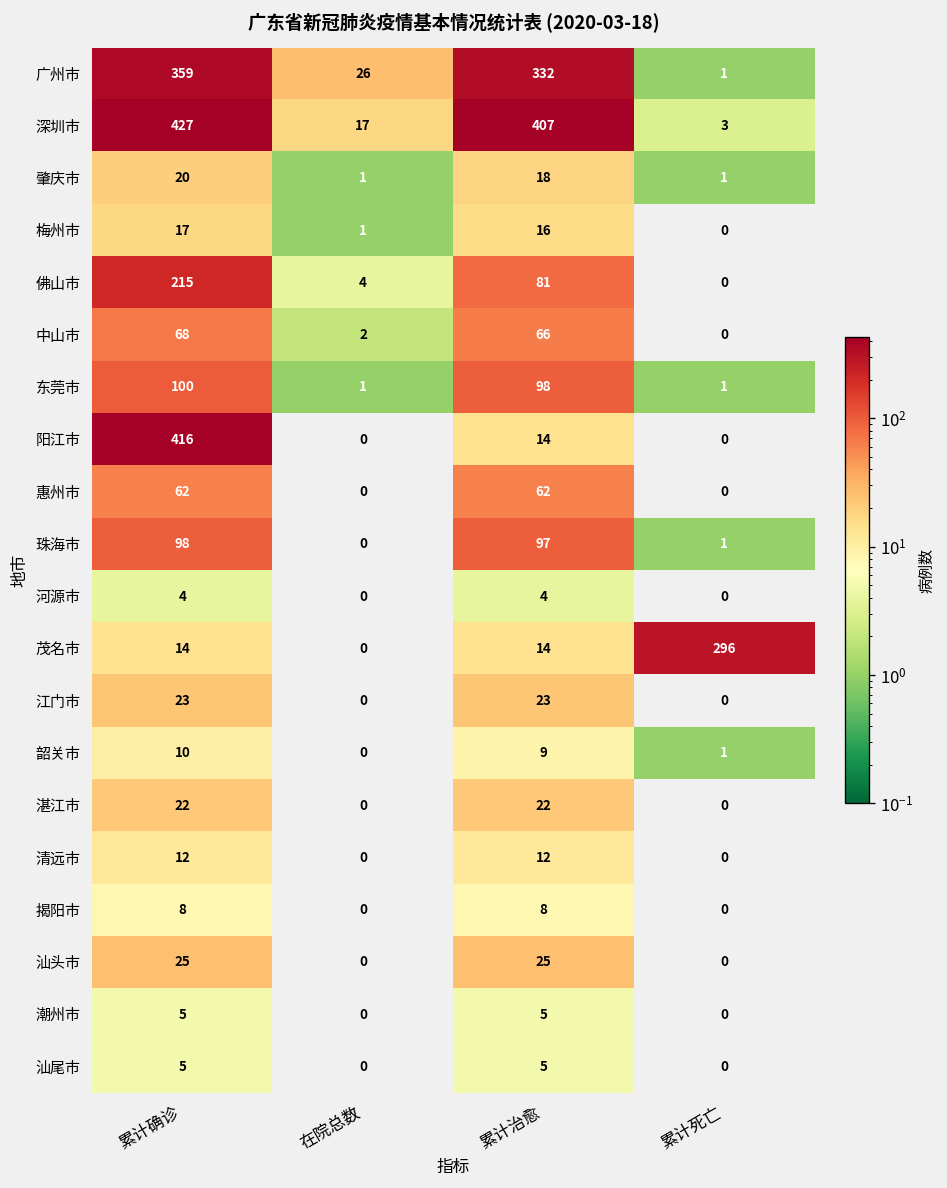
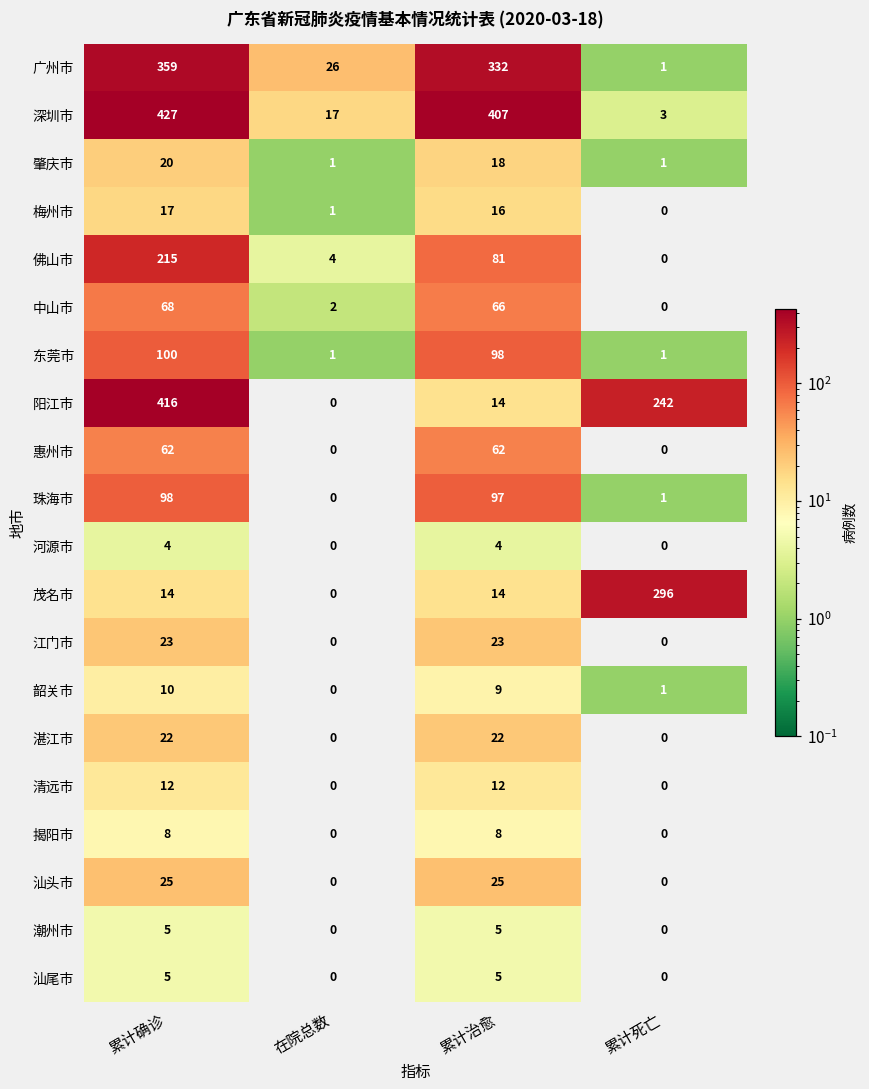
  {
    "广州市": {
      "累计确诊": 359,
      "在院总数": 26,
      "累计治愈": 332,
      "累计死亡": 1
    },
    "深圳市": {
      "累计确诊": 427,
      "在院总数": 17,
      "累计治愈": 407,
      "累计死亡": 3
    },
    "肇庆市": {
      "累计确诊": 20,
      "在院总数": 1,
      "累计治愈": 18,
      "累计死亡": 1
    },
    "梅州市": {
      "累计确诊": 17,
      "在院总数": 1,
      "累计治愈": 16,
      "累计死亡": 0
    },
    "佛山市": {
      "累计确诊": 215,
      "在院总数": 4,
      "累计治愈": 81,
      "累计死亡": 0
    },
    "中山市": {
      "累计确诊": 68,
      "在院总数": 2,
      "累计治愈": 66,
      "累计死亡": 0
    },
    "东莞市": {
      "累计确诊": 100,
      "在院总数": 1,
      "累计治愈": 98,
      "累计死亡": 1
    },
    "阳江市": {
      "累计确诊": 416,
      "在院总数": 0,
      "累计治愈": 14,
-     "累计死亡": 0
+     "累计死亡": 242
    },
    "惠州市": {
      "累计确诊": 62,
      "在院总数": 0,
      "累计治愈": 62,
      "累计死亡": 0
    },
    "珠海市": {
      "累计确诊": 98,
      "在院总数": 0,
      "累计治愈": 97,
      "累计死亡": 1
    },
    "河源市": {
      "累计确诊": 4,
      "在院总数": 0,
      "累计治愈": 4,
      "累计死亡": 0
    },
    "茂名市": {
      "累计确诊": 14,
      "在院总数": 0,
      "累计治愈": 14,
      "累计死亡": 296
    },
    "江门市": {
      "累计确诊": 23,
      "在院总数": 0,
      "累计治愈": 23,
      "累计死亡": 0
    },
    "韶关市": {
      "累计确诊": 10,
      "在院总数": 0,
      "累计治愈": 9,
      "累计死亡": 1
    },
    "湛江市": {
      "累计确诊": 22,
      "在院总数": 0,
      "累计治愈": 22,
      "累计死亡": 0
    },
    "清远市": {
      "累计确诊": 12,
      "在院总数": 0,
      "累计治愈": 12,
      "累计死亡": 0
    },
    "揭阳市": {
      "累计确诊": 8,
      "在院总数": 0,
      "累计治愈": 8,
      "累计死亡": 0
    },
    "汕头市": {
      "累计确诊": 25,
      "在院总数": 0,
      "累计治愈": 25,
      "累计死亡": 0
    },
    "潮州市": {
      "累计确诊": 5,
      "在院总数": 0,
      "累计治愈": 5,
      "累计死亡": 0
    },
    "汕尾市": {
      "累计确诊": 5,
      "在院总数": 0,
      "累计治愈": 5,
      "累计死亡": 0
    }
  }
